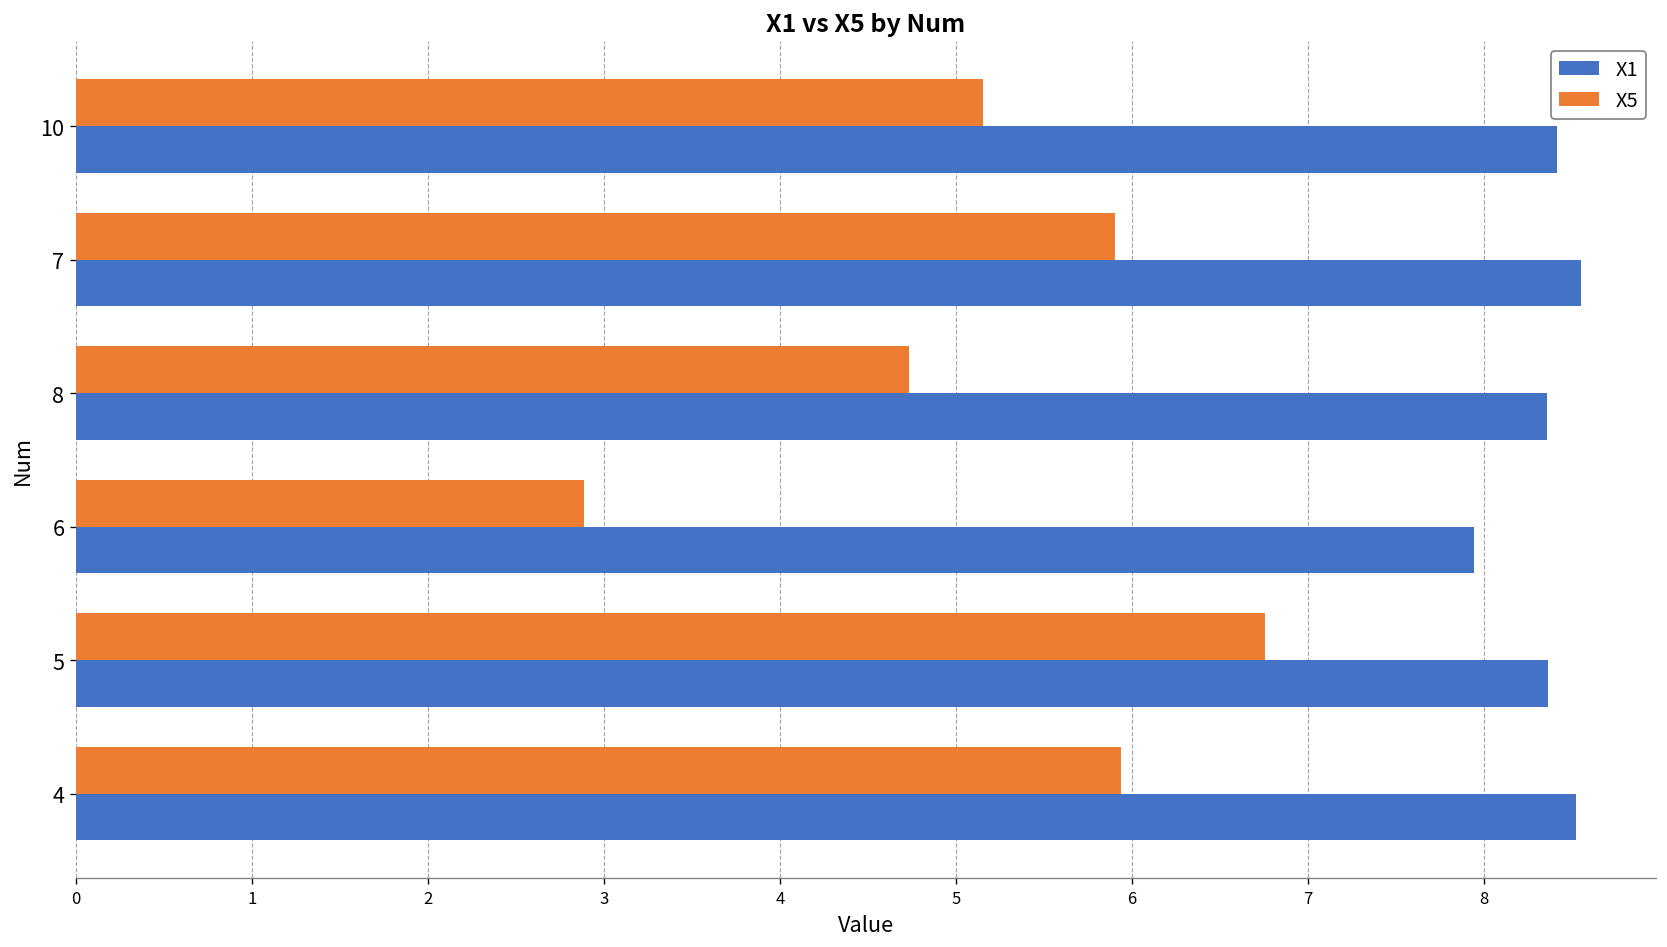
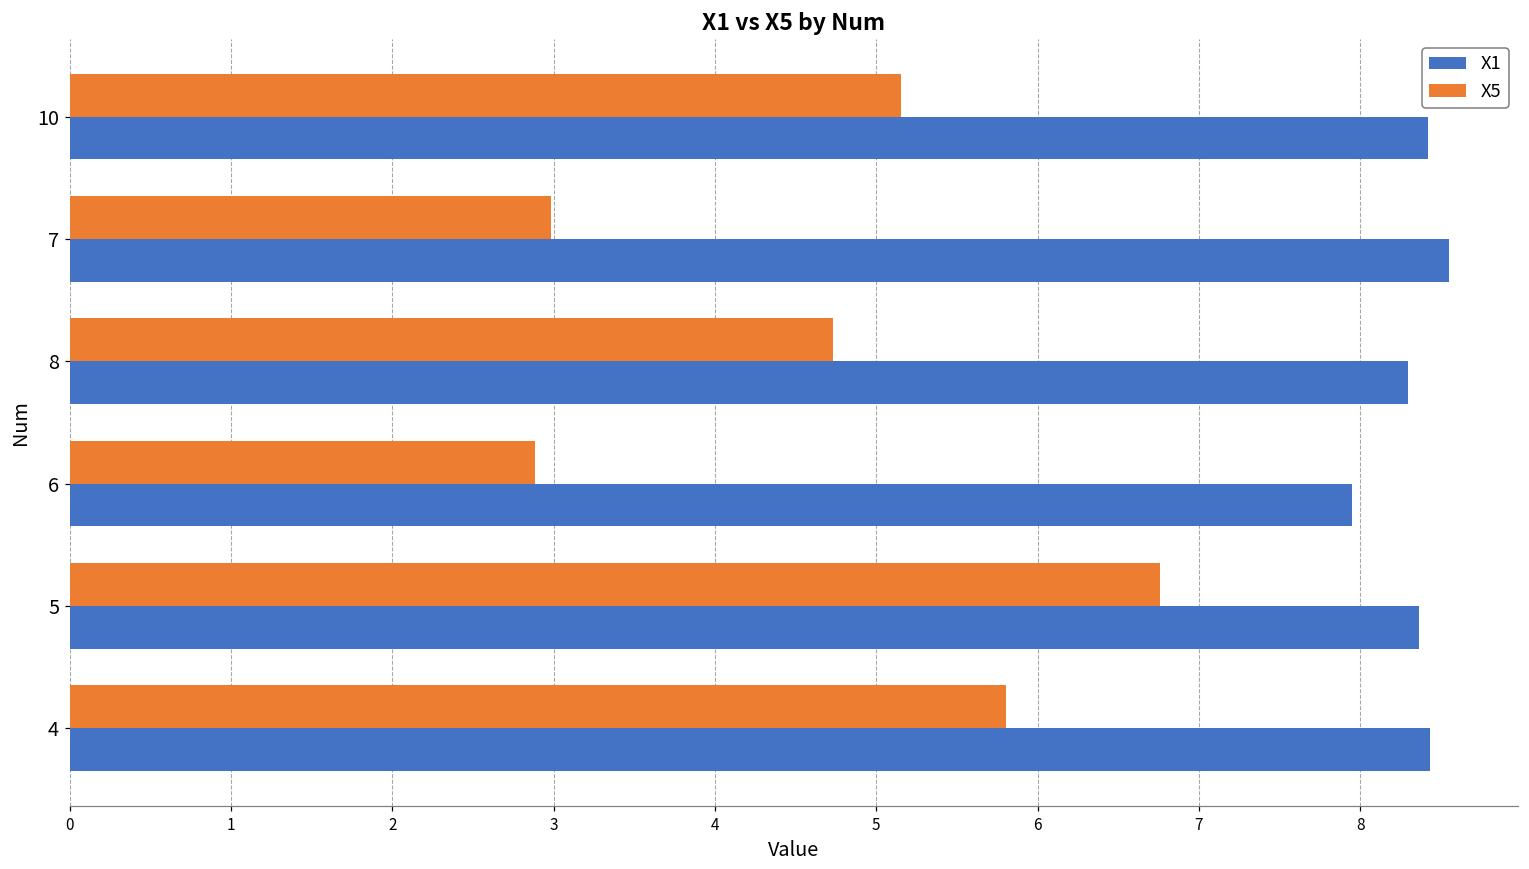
  {
    "X1": {
      "10": 8.42,
      "7": 8.55,
-     "8": 8.36,
+     "8": 8.30,
      "6": 7.95,
      "5": 8.36,
-     "4": 8.52
+     "4": 8.43
    },
    "X5": {
      "10": 5.15,
-     "7": 5.90,
+     "7": 2.98,
      "8": 4.73,
      "6": 2.89,
      "5": 6.76,
-     "4": 5.94
+     "4": 5.81
    }
  }
